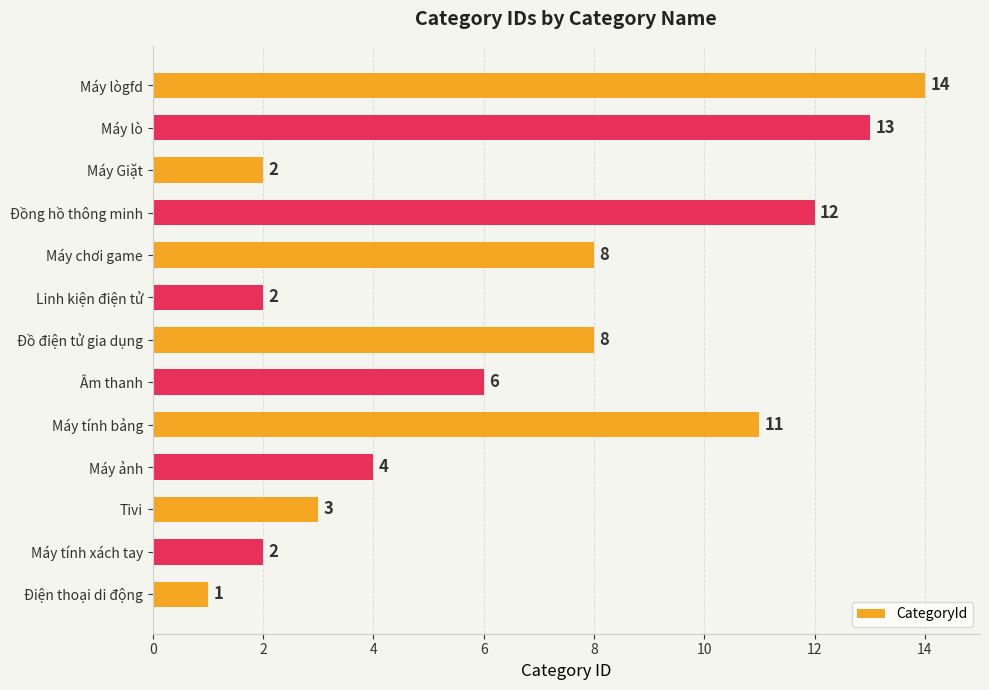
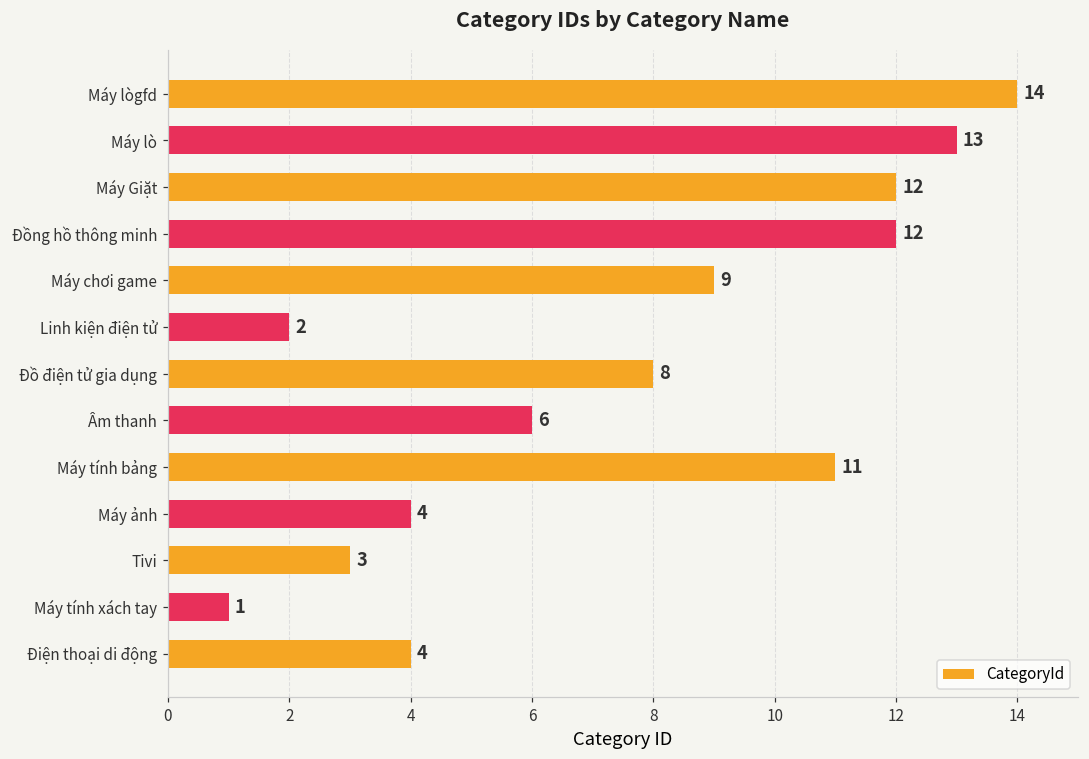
  {
    "Máy lògfd": 14,
    "Máy lò": 13,
-   "Máy Giặt": 2,
+   "Máy Giặt": 12,
    "Đồng hồ thông minh": 12,
-   "Máy chơi game": 8,
+   "Máy chơi game": 9,
    "Linh kiện điện tử": 2,
    "Đồ điện tử gia dụng": 8,
    "Âm thanh": 6,
    "Máy tính bảng": 11,
    "Máy ảnh": 4,
    "Tivi": 3,
-   "Máy tính xách tay": 2,
-   "Điện thoại di động": 1
+   "Máy tính xách tay": 1,
+   "Điện thoại di động": 4
  }
